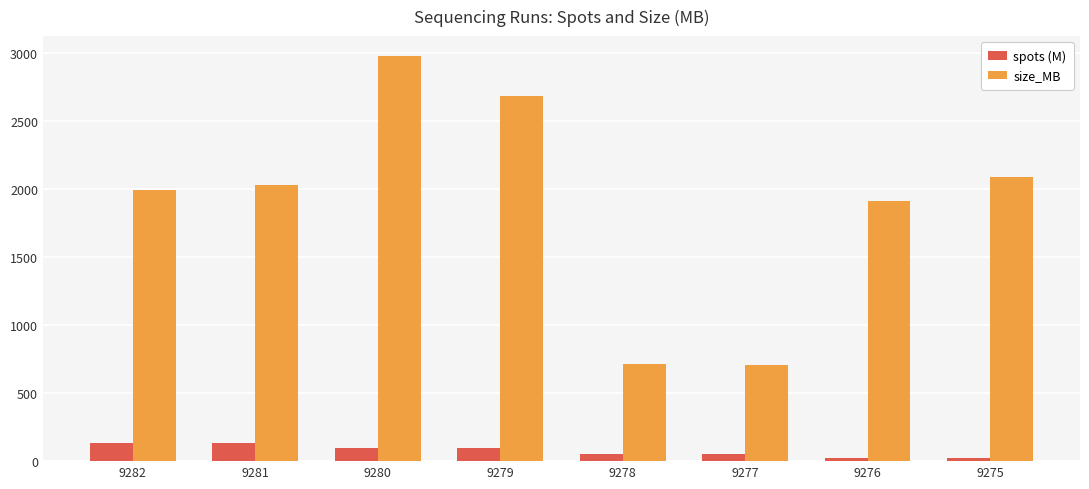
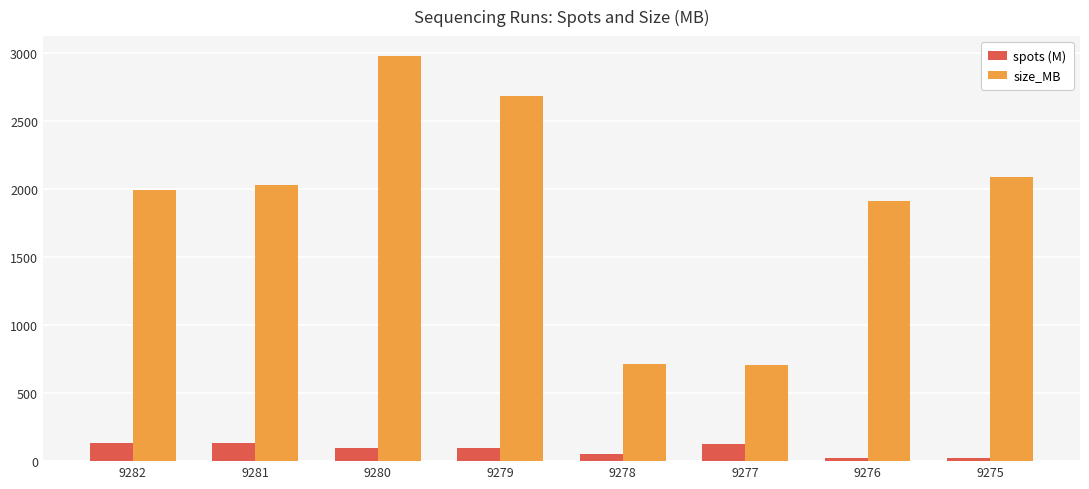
  {
    "spots (M)": {
      "9282": 130,
      "9281": 130,
      "9280": 100,
      "9279": 100,
      "9278": 50,
-     "9277": 50,
+     "9277": 120,
      "9276": 20,
      "9275": 20
    },
    "size_MB": {
      "9282": 1990,
      "9281": 2030,
      "9280": 2980,
      "9279": 2690,
      "9278": 710,
      "9277": 710,
      "9276": 1910,
      "9275": 2090
    }
  }
